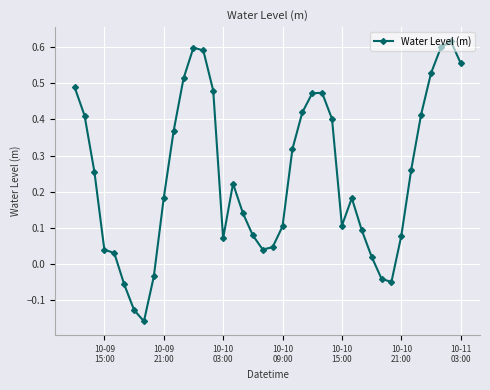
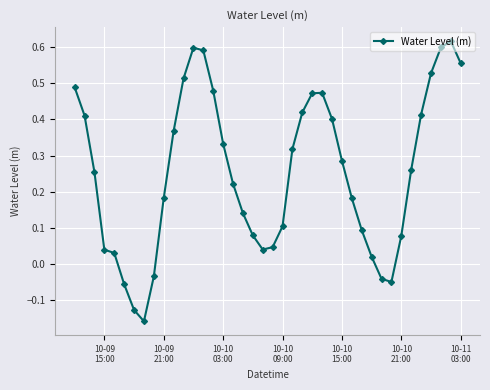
  {
    "10-09 15:00": 0.04,
    "10-09 21:00": 0.18,
-   "10-10 03:00": 0.07,
+   "10-10 03:00": 0.33,
    "10-10 09:00": 0.10,
-   "10-10 15:00": 0.11,
+   "10-10 15:00": 0.29,
    "10-10 21:00": 0.08,
    "10-11 03:00": 0.56
  }
